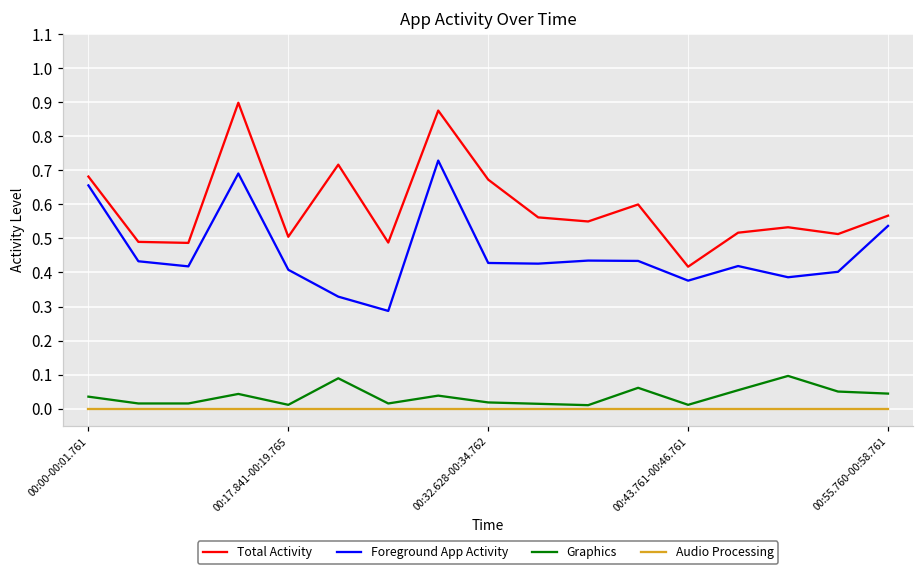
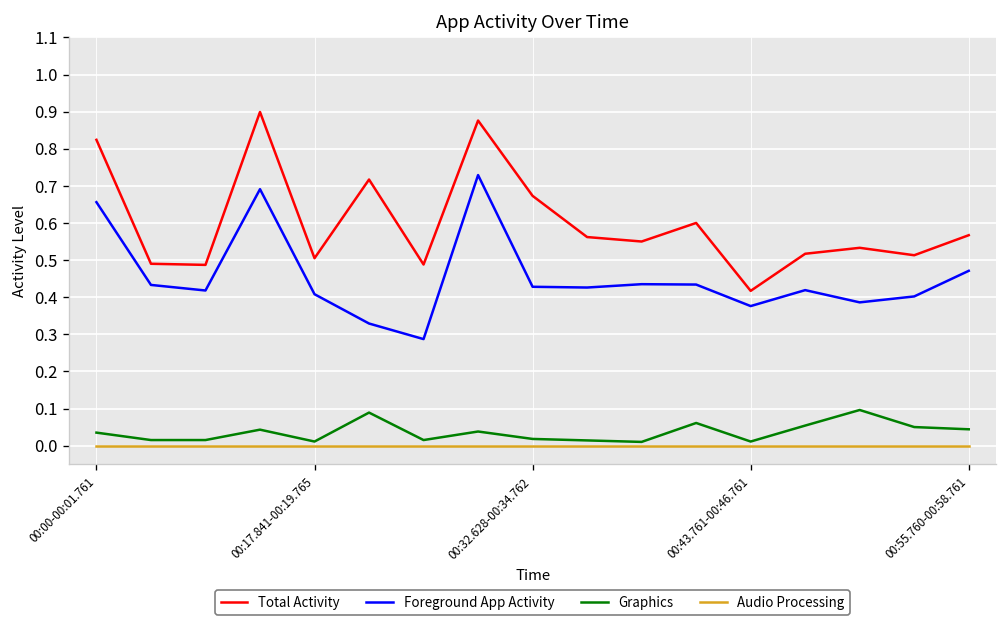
  {
    "Total Activity": {
-     "00:00-00:01.761": 0.68,
+     "00:00-00:01.761": 0.82,
      "00:17.841-00:19.765": 0.51,
      "00:32.628-00:34.762": 0.67,
      "00:43.761-00:46.761": 0.42,
      "00:55.760-00:58.761": 0.57
    },
    "Foreground App Activity": {
      "00:00-00:01.761": 0.66,
      "00:17.841-00:19.765": 0.41,
      "00:32.628-00:34.762": 0.43,
      "00:43.761-00:46.761": 0.38,
-     "00:55.760-00:58.761": 0.54
+     "00:55.760-00:58.761": 0.47
    },
    "Graphics": {
      "00:00-00:01.761": 0.04,
      "00:17.841-00:19.765": 0.01,
      "00:32.628-00:34.762": 0.02,
      "00:43.761-00:46.761": 0.01,
      "00:55.760-00:58.761": 0.04
    },
    "Audio Processing": {
      "00:00-00:01.761": 0.00,
      "00:17.841-00:19.765": 0.00,
      "00:32.628-00:34.762": 0.00,
      "00:43.761-00:46.761": 0.00,
      "00:55.760-00:58.761": 0.00
    }
  }
